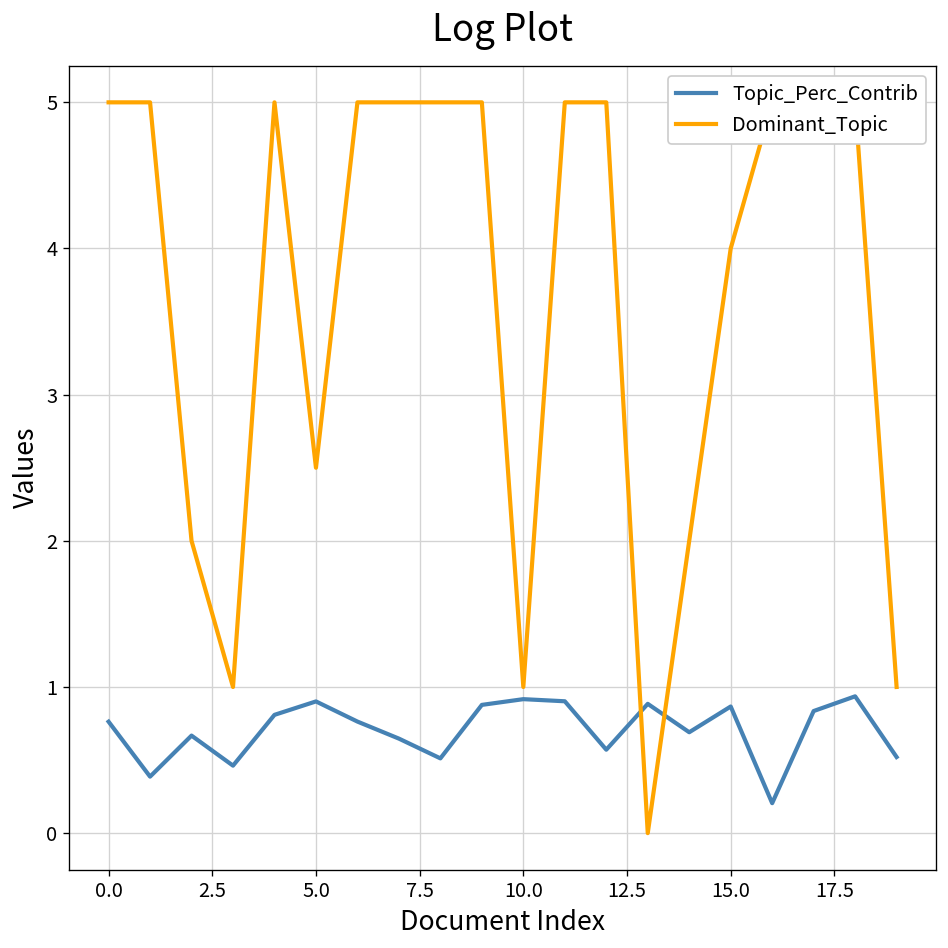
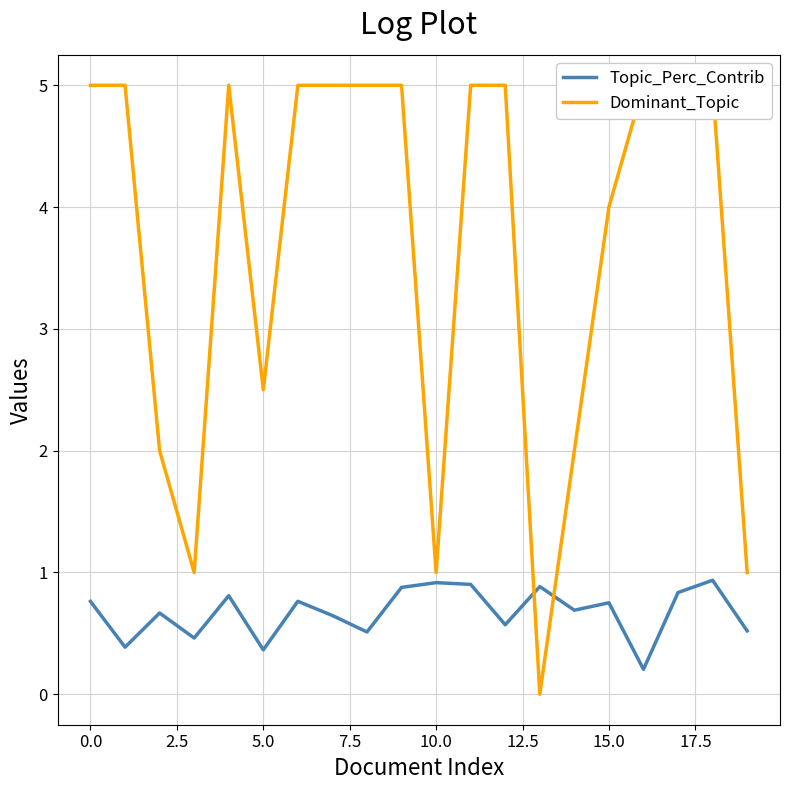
  {
    "Topic_Perc_Contrib": {
      "0.0": 0.76,
-     "5.0": 0.90,
+     "5.0": 0.36,
      "10.0": 0.92,
-     "15.0": 0.87
+     "15.0": 0.75
    },
    "Dominant_Topic": {
      "0.0": 5.00,
      "5.0": 2.50,
      "10.0": 1.00,
      "15.0": 4.00
    }
  }
